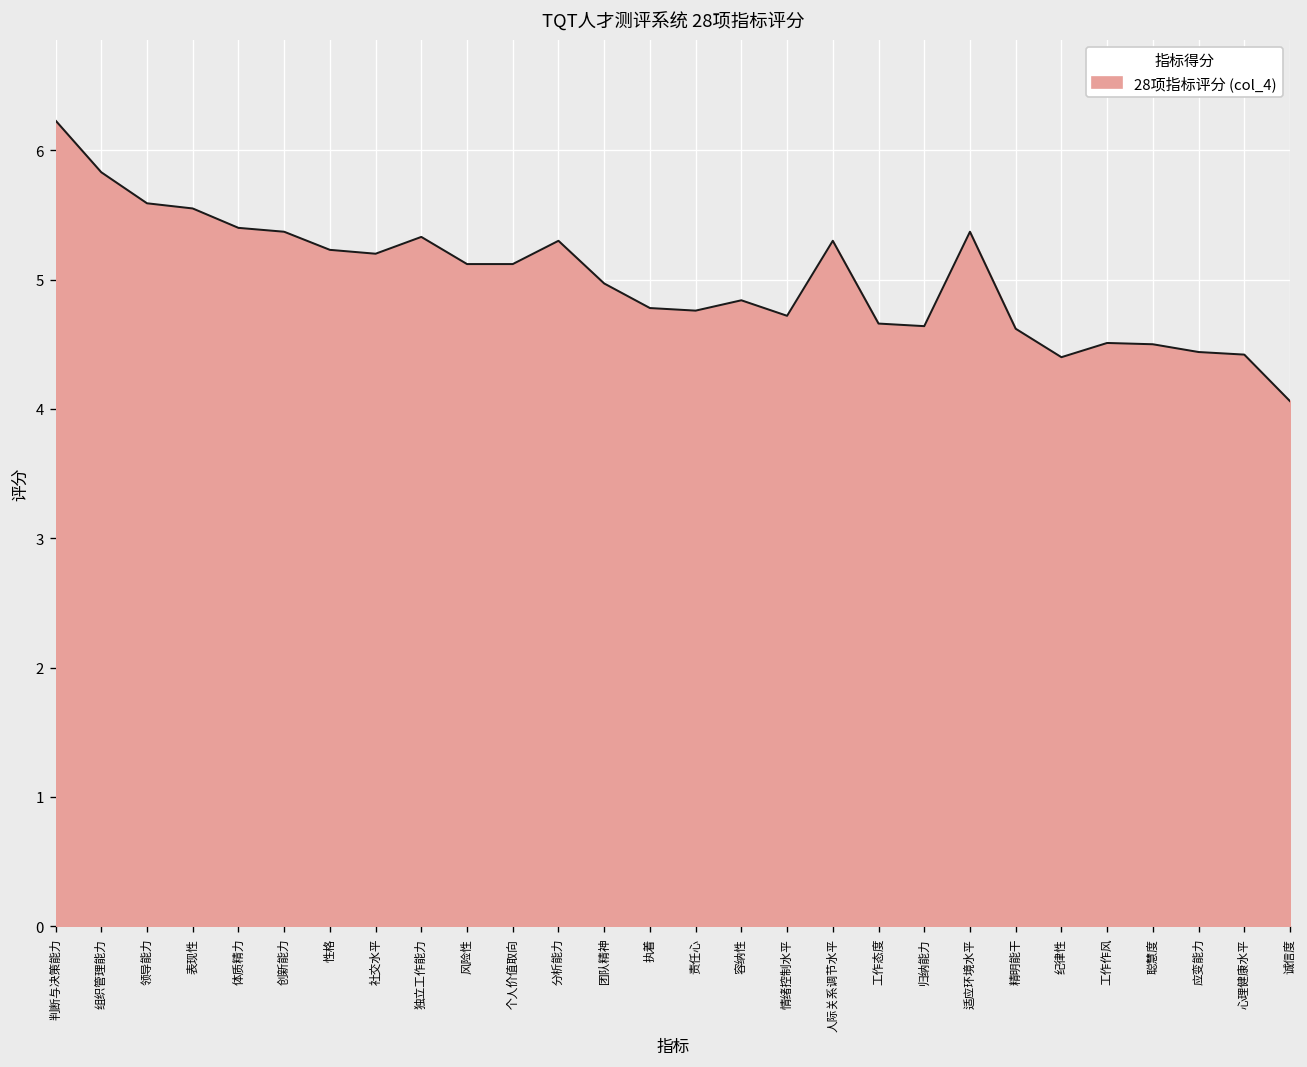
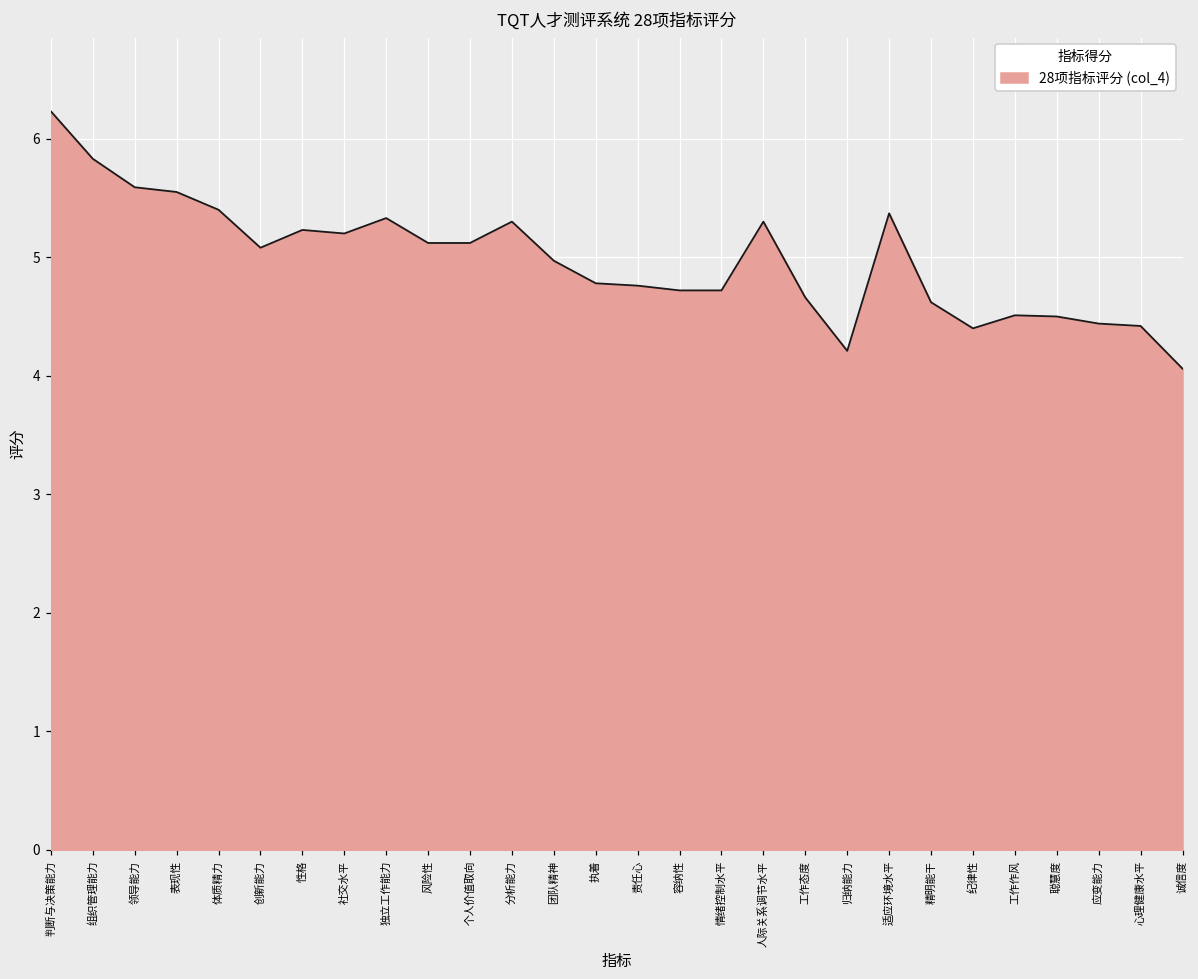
  {
    "判断与决策能力": 6.23,
    "组织管理能力": 5.83,
    "领导能力": 5.59,
    "表现性": 5.55,
    "体质精力": 5.40,
-   "创新能力": 5.37,
+   "创新能力": 5.08,
    "性格": 5.23,
    "社交水平": 5.20,
    "独立工作能力": 5.33,
    "风险性": 5.12,
    "个人价值取向": 5.12,
    "分析能力": 5.30,
    "团队精神": 4.97,
    "执着": 4.78,
    "责任心": 4.76,
-   "容纳性": 4.84,
+   "容纳性": 4.72,
    "情绪控制水平": 4.72,
    "人际关系调节水平": 5.30,
    "工作态度": 4.66,
-   "归纳能力": 4.64,
+   "归纳能力": 4.21,
    "适应环境水平": 5.37,
    "精明能干": 4.62,
    "纪律性": 4.40,
    "工作作风": 4.51,
    "聪慧度": 4.50,
    "应变能力": 4.44,
    "心理健康水平": 4.42,
    "诚信度": 4.06
  }
